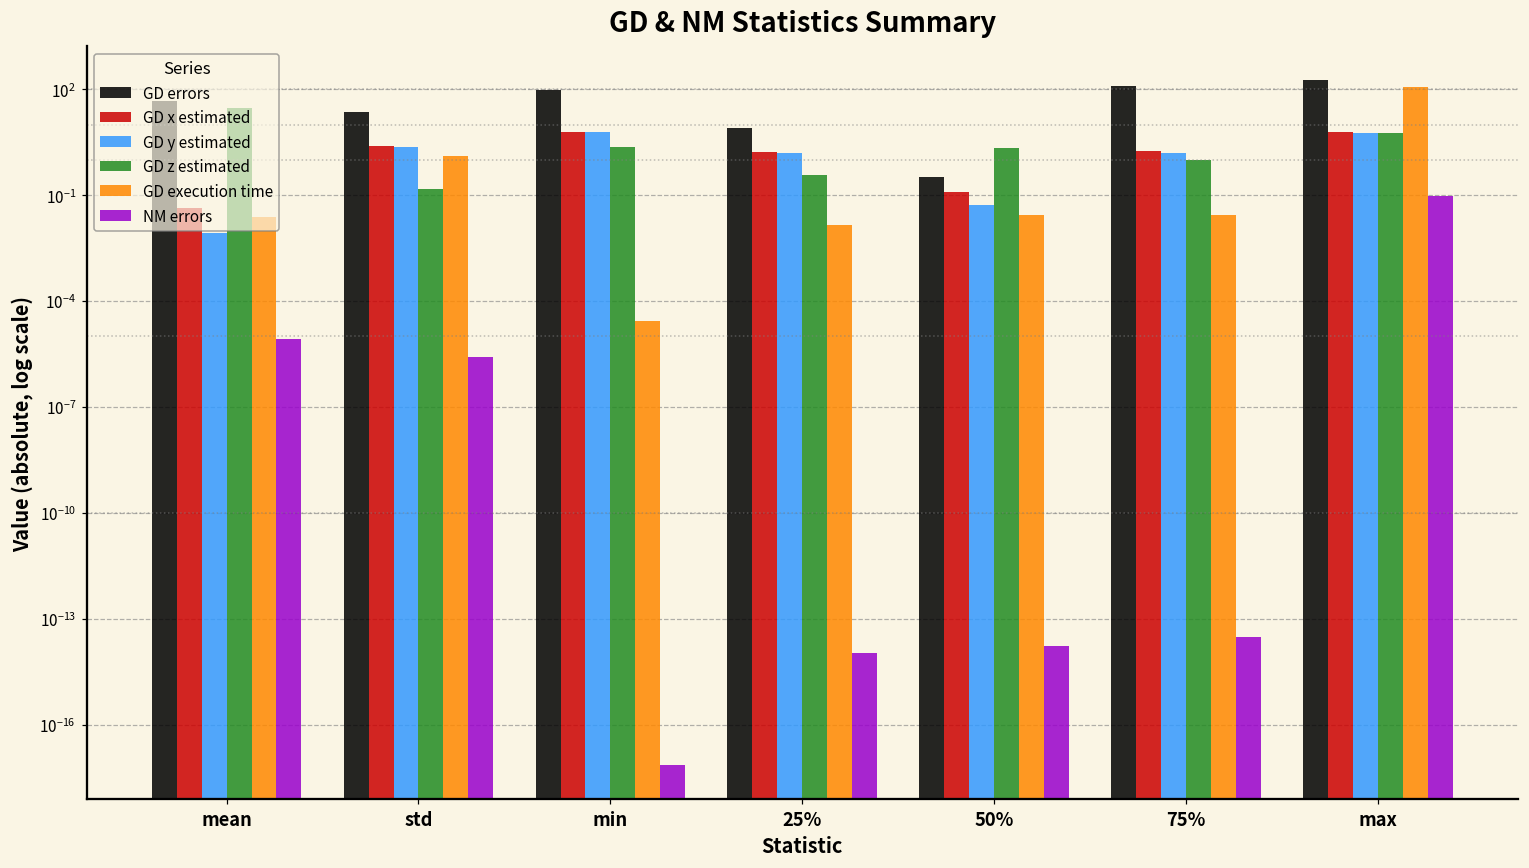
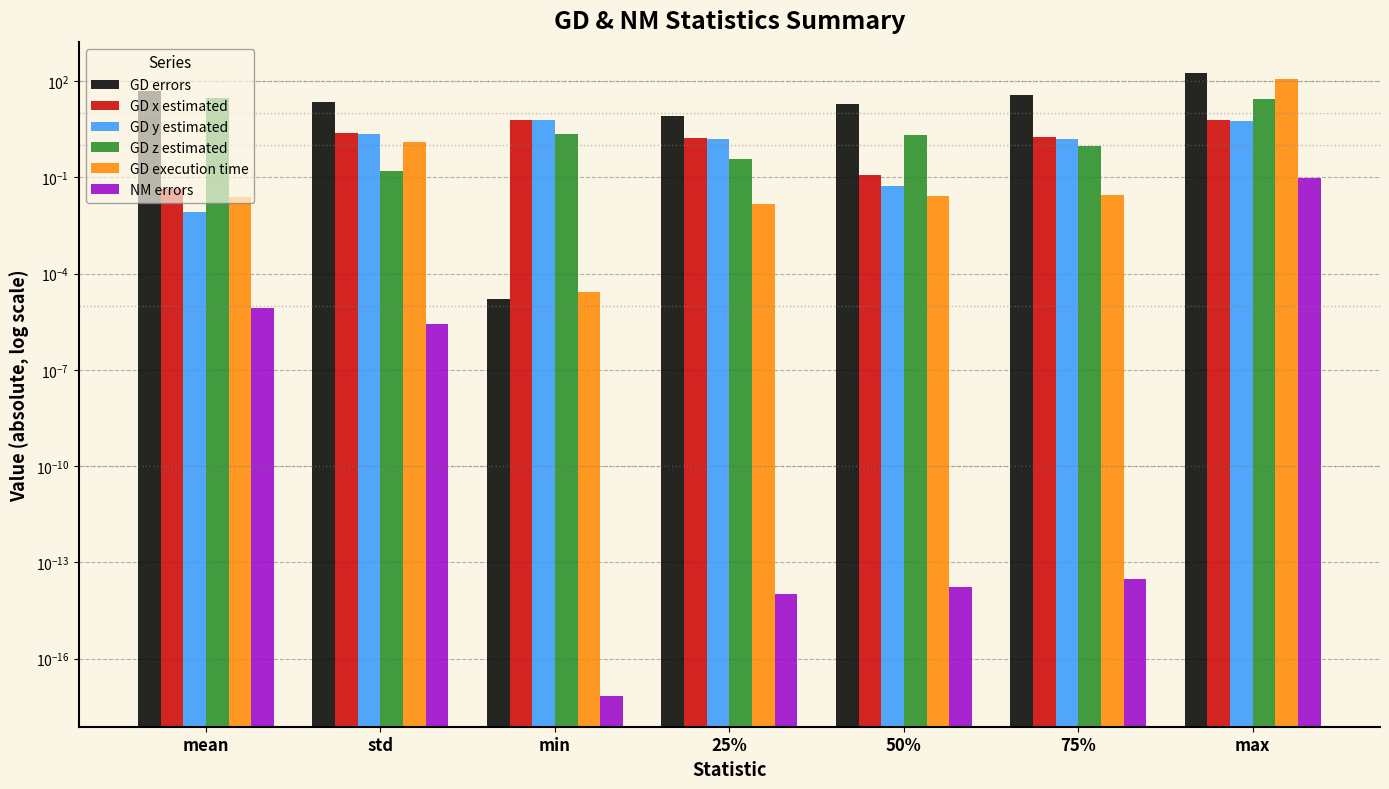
  {
    "GD errors": {
      "std": 20,
-     "min": 100,
+     "min": 0,
      "25%": 8,
-     "50%": 0.3,
-     "75%": 130,
+     "50%": 20,
+     "75%": 40,
      "max": 200
    },
    "GD x estimated": {
      "std": 2,
      "min": 6,
      "25%": 2,
      "50%": 0.12,
      "75%": 2,
      "max": 6
    },
    "GD y estimated": {
      "mean": 0.009,
      "std": 2,
      "min": 6,
      "25%": 2,
      "50%": 0.05,
      "75%": 2,
      "max": 6
    },
    "GD z estimated": {
      "std": 0.2,
      "min": 2,
      "25%": 0.4,
      "50%": 2,
      "75%": 1,
-     "max": 6
+     "max": 30
    },
    "GD execution time": {
      "std": 1.3,
      "min": 0.00003,
      "25%": 0.01,
      "50%": 0.03,
      "75%": 0.03,
      "max": 120
    },
    "NM errors": {
      "mean": 0.000008,
      "std": 0.000003,
      "min": 0.000000000000,
      "25%": 0.000000000000,
      "50%": 0.000000000000,
      "75%": 0.000000000000,
      "max": 0.1
    }
  }
